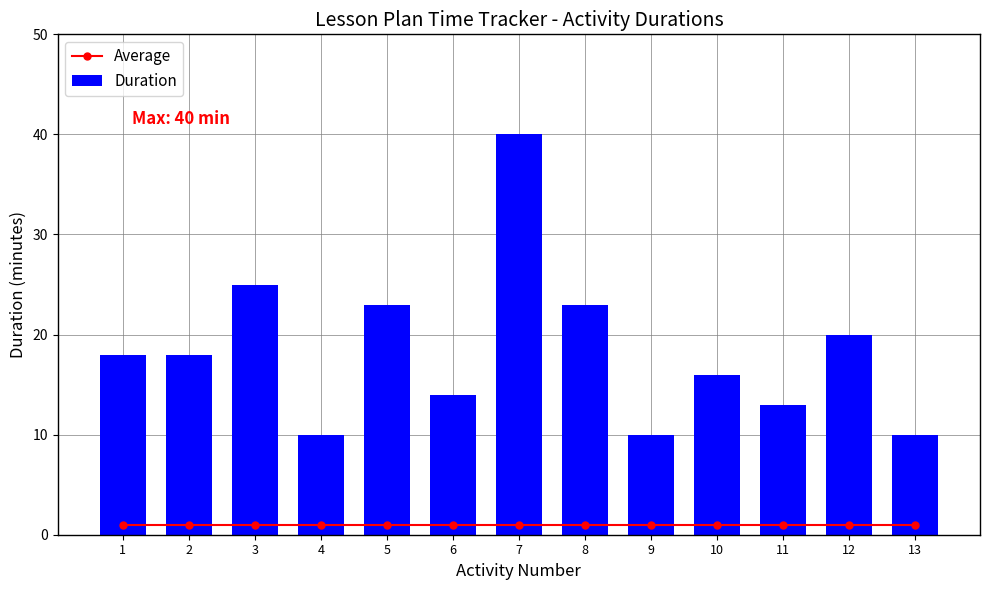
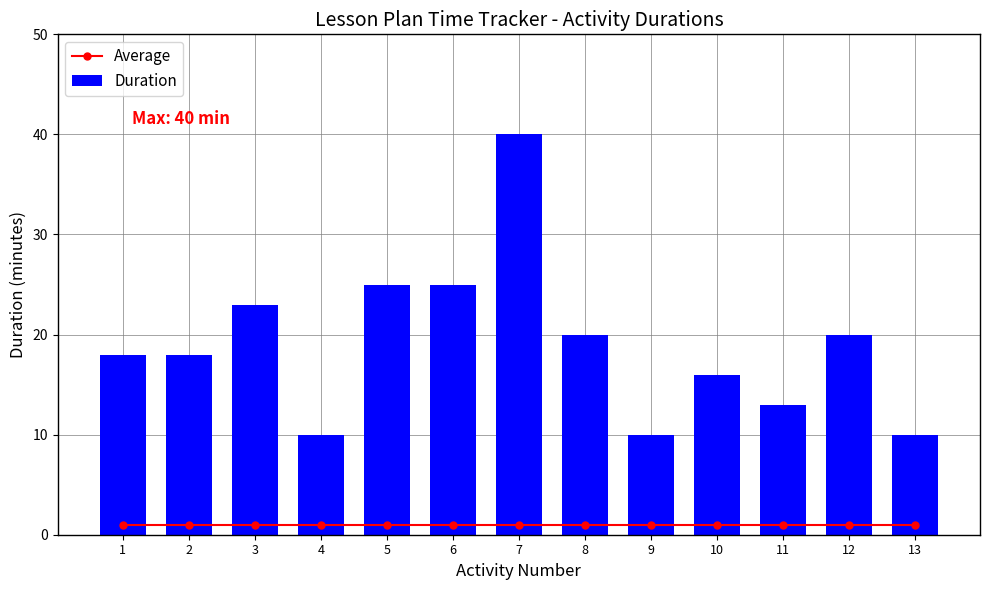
  {
    "Average": {
      "1": 1,
      "2": 1,
      "3": 1,
      "4": 1,
      "5": 1,
      "6": 1,
      "7": 1,
      "8": 1,
      "9": 1,
      "10": 1,
      "11": 1,
      "12": 1,
      "13": 1
    },
    "Duration": {
      "1": 18,
      "2": 18,
-     "3": 25,
+     "3": 23,
      "4": 10,
-     "5": 23,
-     "6": 14,
+     "5": 25,
+     "6": 25,
      "7": 40,
-     "8": 23,
+     "8": 20,
      "9": 10,
      "10": 16,
      "11": 13,
      "12": 20,
      "13": 10
    }
  }
